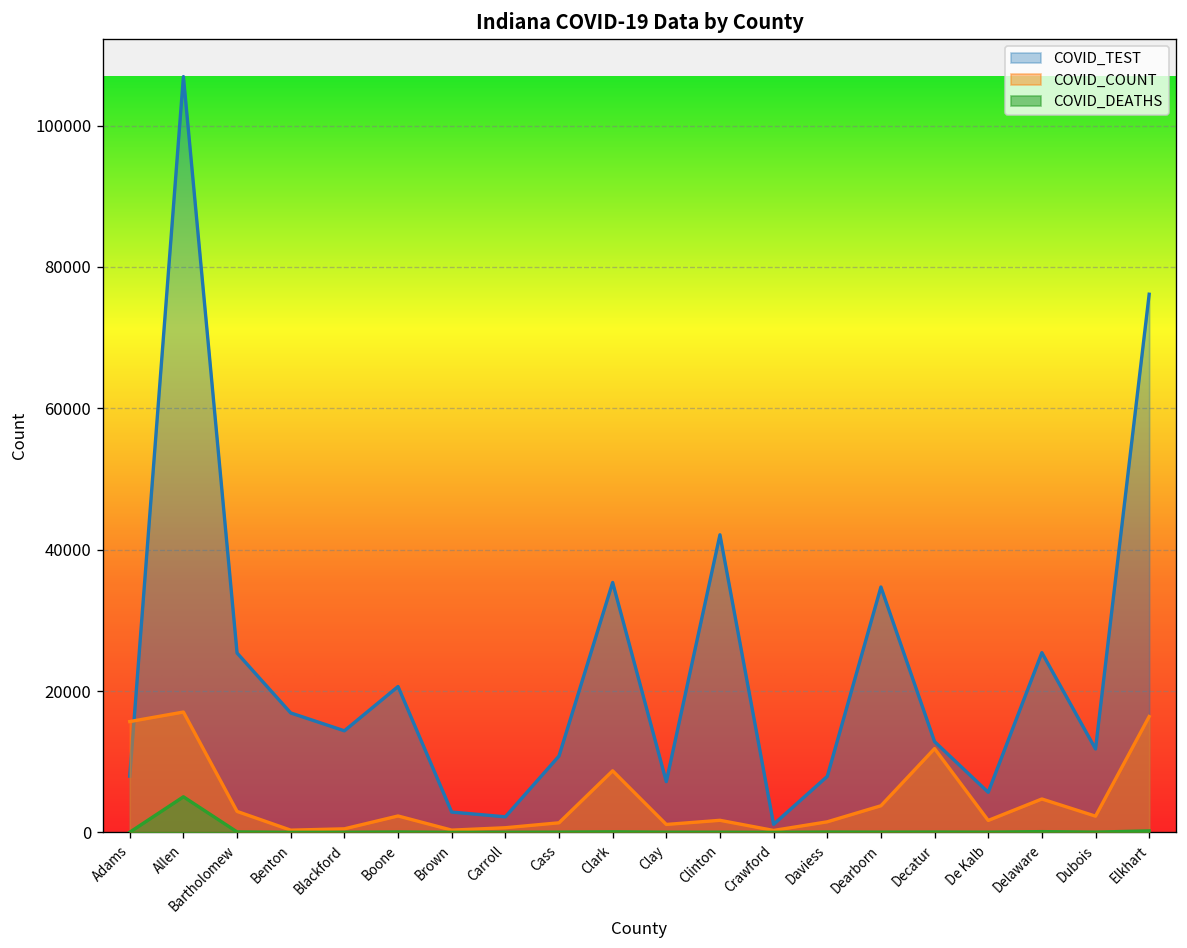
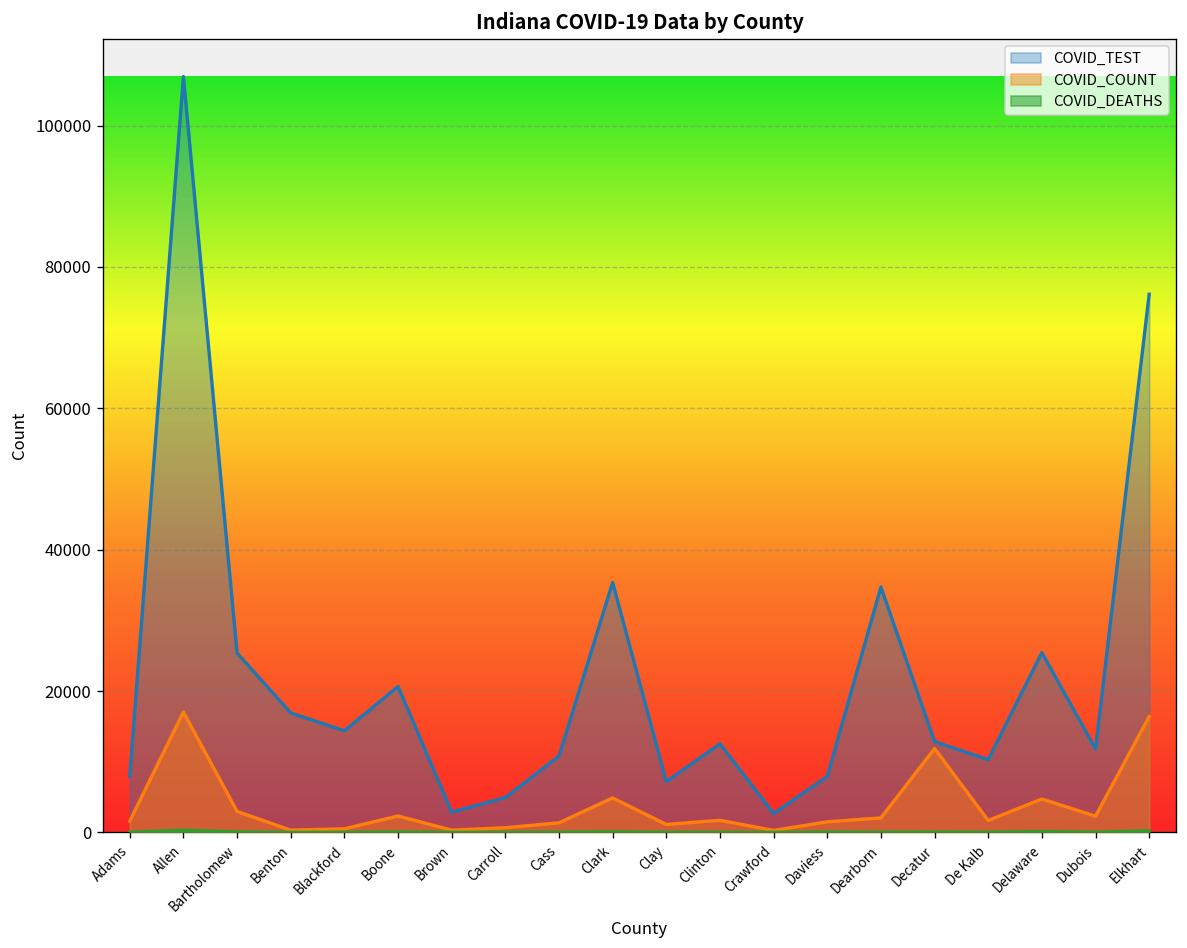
  {
    "COVID_TEST": {
      "Adams": 8000,
      "Allen": 107000,
      "Bartholomew": 25000,
      "Benton": 17000,
      "Blackford": 14000,
      "Boone": 21000,
      "Brown": 3000,
-     "Carroll": 2000,
+     "Carroll": 5000,
      "Cass": 11000,
      "Clark": 35000,
      "Clay": 7000,
-     "Clinton": 42000,
-     "Crawford": 1000,
+     "Clinton": 13000,
+     "Crawford": 3000,
      "Daviess": 8000,
      "Dearborn": 35000,
      "Decatur": 13000,
-     "De Kalb": 6000,
+     "De Kalb": 10000,
      "Delaware": 25000,
      "Dubois": 12000,
      "Elkhart": 76000
    },
    "COVID_COUNT": {
-     "Adams": 16000,
+     "Adams": 2000,
      "Allen": 17000,
      "Bartholomew": 3000,
      "Blackford": 1000,
      "Boone": 2000,
      "Carroll": 1000,
      "Cass": 1000,
-     "Clark": 9000,
+     "Clark": 5000,
      "Clay": 1000,
      "Clinton": 2000,
      "Daviess": 1000,
-     "Dearborn": 4000,
+     "Dearborn": 2000,
      "Decatur": 12000,
      "De Kalb": 2000,
      "Delaware": 5000,
      "Dubois": 2000,
      "Elkhart": 16000
    },
    "COVID_DEATHS": {
      "Adams": 0,
-     "Allen": 5000,
+     "Allen": 0,
      "Bartholomew": 0,
      "Blackford": 0,
      "Boone": 0,
      "Carroll": 0,
      "Cass": 0,
      "Clark": 0,
      "Clay": 0,
      "Clinton": 0,
      "Daviess": 0,
      "Dearborn": 0,
      "Decatur": 0,
      "De Kalb": 0,
      "Delaware": 0,
      "Dubois": 0,
      "Elkhart": 0
    }
  }
